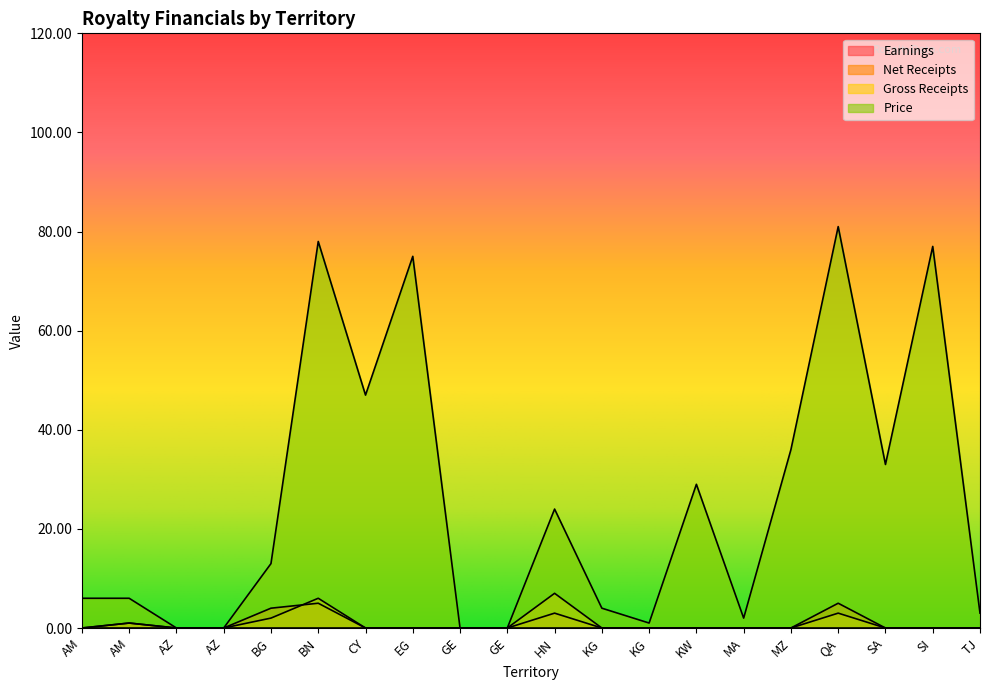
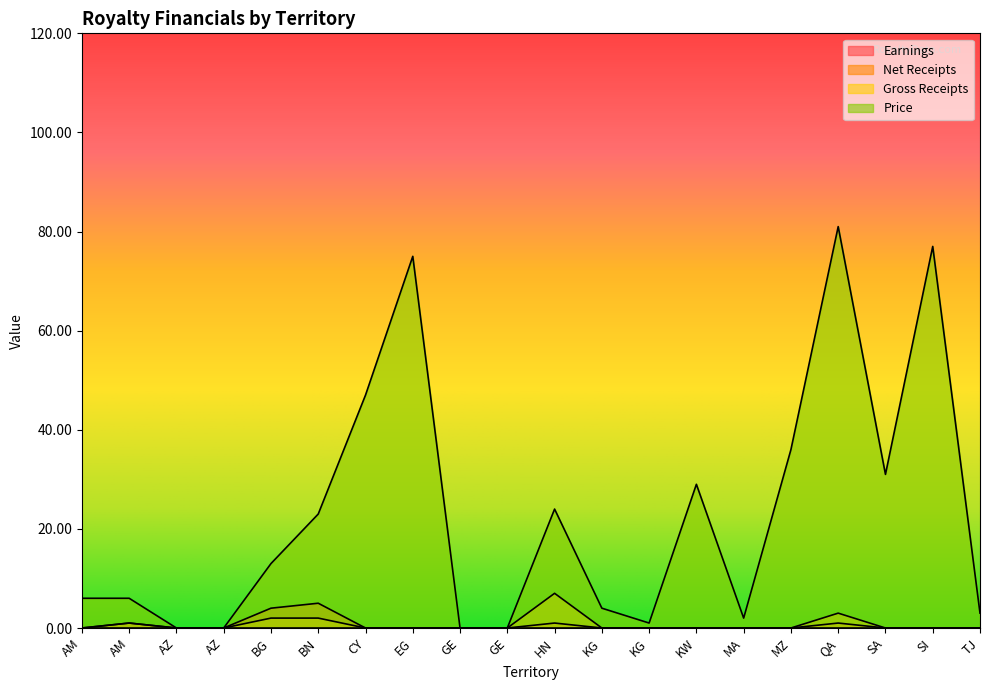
  {
    "Earnings": {
      "BG": 0,
      "BN": 0,
      "HN": 0,
      "QA": 0
    },
    "Net Receipts": {
      "BG": 4,
      "BN": 5,
-     "HN": 3,
-     "QA": 5
+     "HN": 1,
+     "QA": 1
    },
    "Gross Receipts": {
      "BG": 2,
-     "BN": 6,
+     "BN": 2,
      "HN": 7,
      "QA": 3
    },
    "Price": {
      "BG": 13,
-     "BN": 78,
+     "BN": 23,
      "CY": 47,
      "EG": 75,
      "HN": 24,
      "KW": 29,
      "MA": 2,
      "MZ": 36,
      "QA": 81,
-     "SA": 33,
+     "SA": 31,
      "SI": 77,
      "TJ": 3
    }
  }
